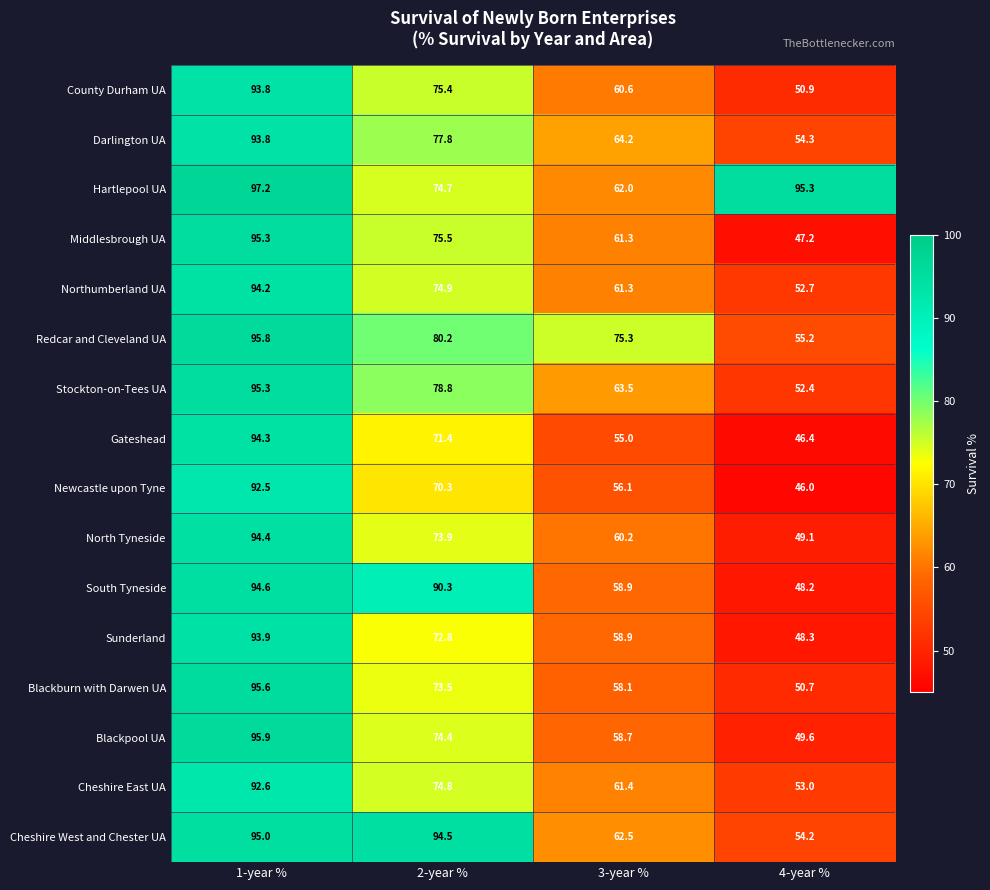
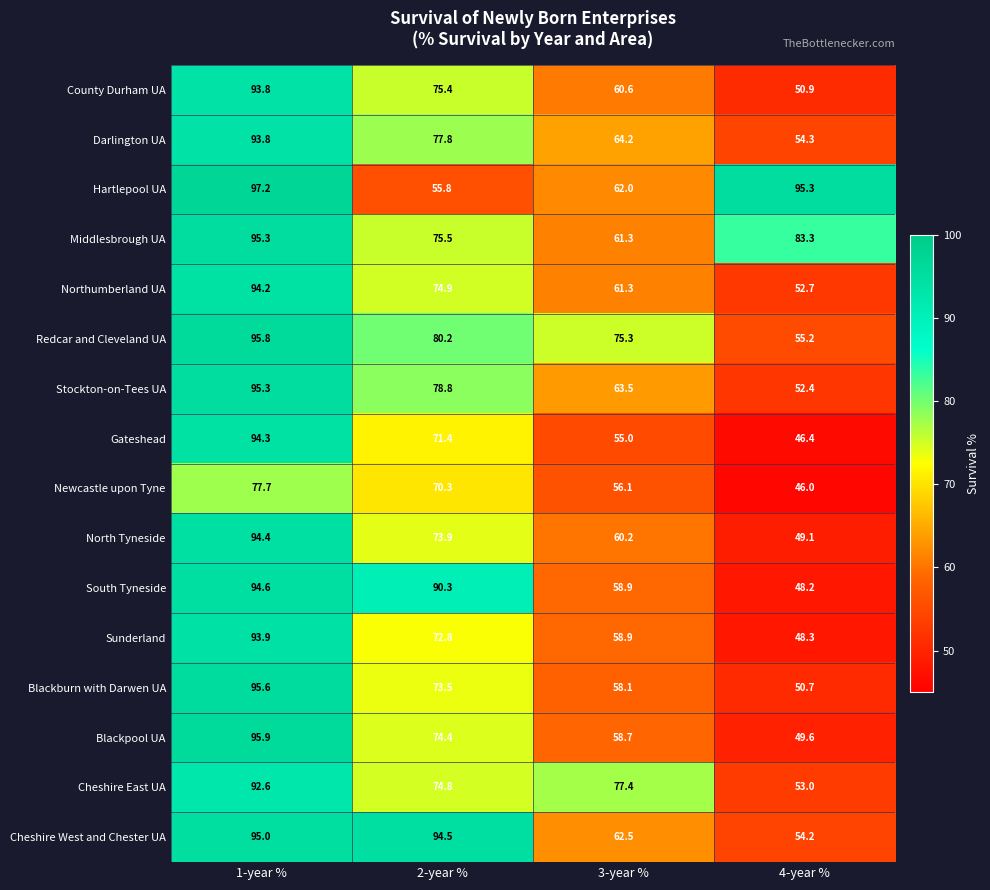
  {
    "County Durham UA": {
      "1-year %": 93.8,
      "2-year %": 75.4,
      "3-year %": 60.6,
      "4-year %": 50.9
    },
    "Darlington UA": {
      "1-year %": 93.8,
      "2-year %": 77.8,
      "3-year %": 64.2,
      "4-year %": 54.3
    },
    "Hartlepool UA": {
      "1-year %": 97.2,
-     "2-year %": 74.7,
+     "2-year %": 55.8,
      "3-year %": 62.0,
      "4-year %": 95.3
    },
    "Middlesbrough UA": {
      "1-year %": 95.3,
      "2-year %": 75.5,
      "3-year %": 61.3,
-     "4-year %": 47.2
+     "4-year %": 83.3
    },
    "Northumberland UA": {
      "1-year %": 94.2,
      "2-year %": 74.9,
      "3-year %": 61.3,
      "4-year %": 52.7
    },
    "Redcar and Cleveland UA": {
      "1-year %": 95.8,
      "2-year %": 80.2,
      "3-year %": 75.3,
      "4-year %": 55.2
    },
    "Stockton-on-Tees UA": {
      "1-year %": 95.3,
      "2-year %": 78.8,
      "3-year %": 63.5,
      "4-year %": 52.4
    },
    "Gateshead": {
      "1-year %": 94.3,
      "2-year %": 71.4,
      "3-year %": 55.0,
      "4-year %": 46.4
    },
    "Newcastle upon Tyne": {
-     "1-year %": 92.5,
+     "1-year %": 77.7,
      "2-year %": 70.3,
      "3-year %": 56.1,
      "4-year %": 46.0
    },
    "North Tyneside": {
      "1-year %": 94.4,
      "2-year %": 73.9,
      "3-year %": 60.2,
      "4-year %": 49.1
    },
    "South Tyneside": {
      "1-year %": 94.6,
      "2-year %": 90.3,
      "3-year %": 58.9,
      "4-year %": 48.2
    },
    "Sunderland": {
      "1-year %": 93.9,
      "2-year %": 72.8,
      "3-year %": 58.9,
      "4-year %": 48.3
    },
    "Blackburn with Darwen UA": {
      "1-year %": 95.6,
      "2-year %": 73.5,
      "3-year %": 58.1,
      "4-year %": 50.7
    },
    "Blackpool UA": {
      "1-year %": 95.9,
      "2-year %": 74.4,
      "3-year %": 58.7,
      "4-year %": 49.6
    },
    "Cheshire East UA": {
      "1-year %": 92.6,
      "2-year %": 74.8,
-     "3-year %": 61.4,
+     "3-year %": 77.4,
      "4-year %": 53.0
    },
    "Cheshire West and Chester UA": {
      "1-year %": 95.0,
      "2-year %": 94.5,
      "3-year %": 62.5,
      "4-year %": 54.2
    }
  }
